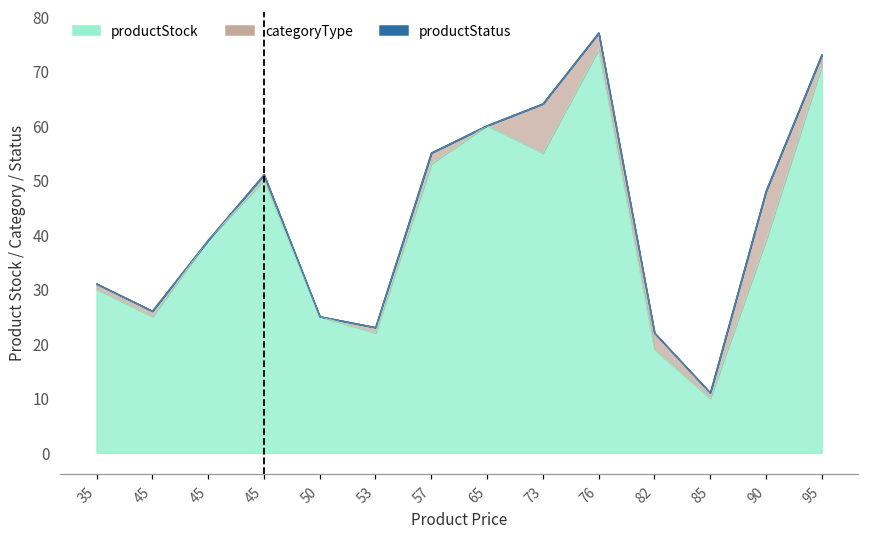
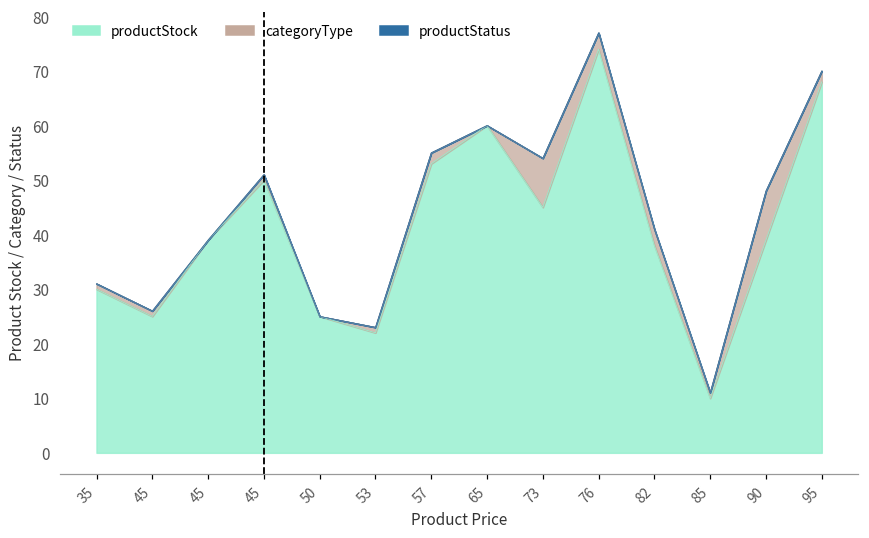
  {
    "productStock": {
      "35": 30,
      "53": 22,
      "57": 53,
-     "73": 55,
+     "73": 45,
      "76": 74,
-     "82": 19,
+     "82": 38,
      "85": 10,
      "90": 39,
-     "95": 71
+     "95": 68
    }
  }
